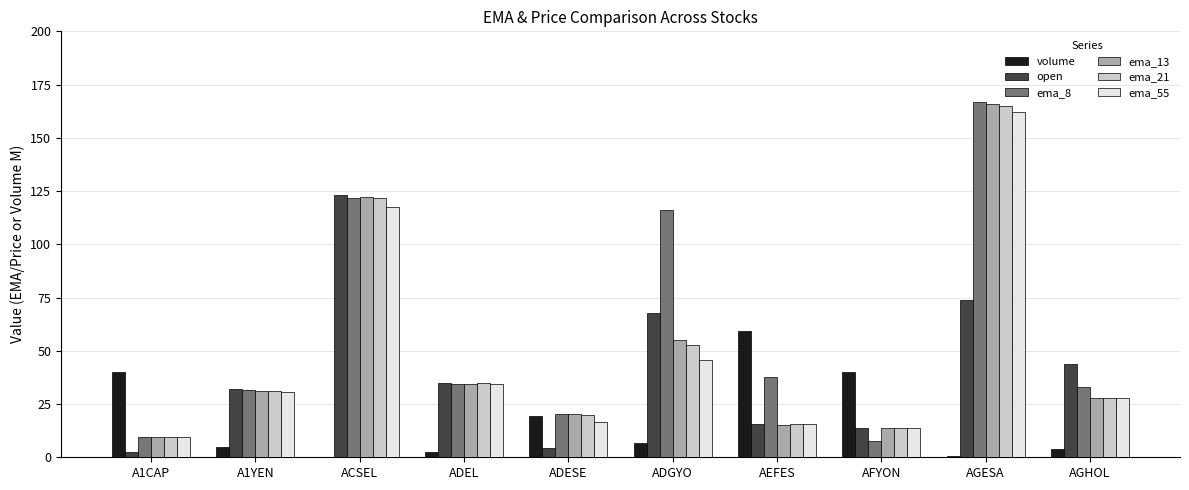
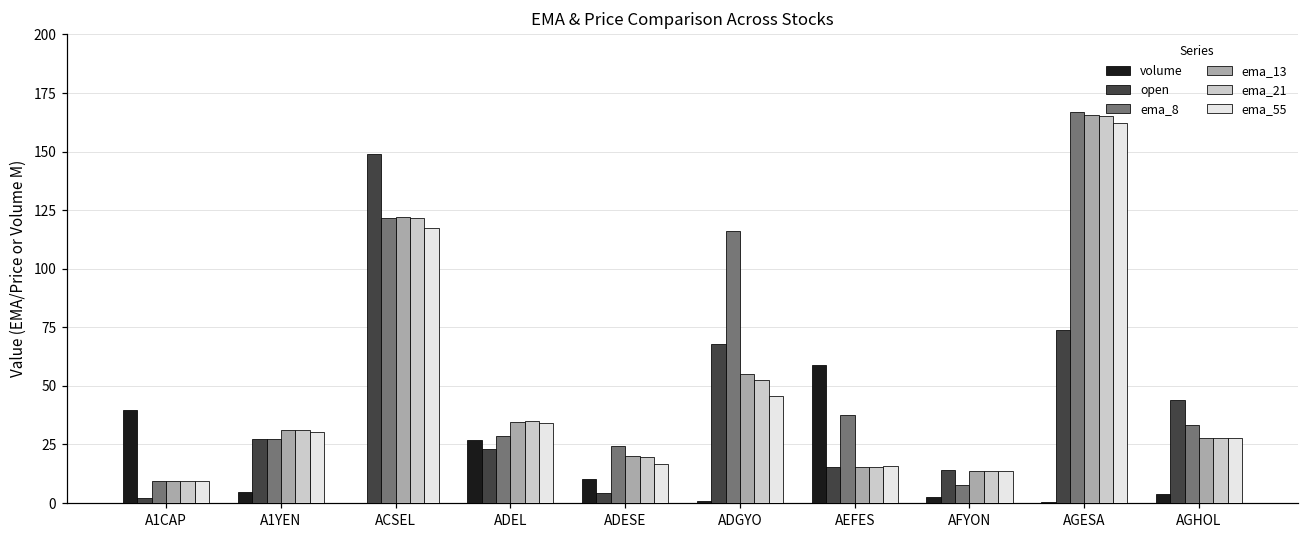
  {
    "volume": {
      "A1CAP": 40,
      "A1YEN": 5,
-     "ADEL": 2,
-     "ADESE": 19,
-     "ADGYO": 7,
+     "ADEL": 27,
+     "ADESE": 10,
+     "ADGYO": 1,
      "AEFES": 59,
-     "AFYON": 40,
+     "AFYON": 3,
      "AGHOL": 4
    },
    "open": {
      "A1CAP": 2,
-     "A1YEN": 32,
-     "ACSEL": 123,
-     "ADEL": 35,
+     "A1YEN": 27,
+     "ACSEL": 149,
+     "ADEL": 23,
      "ADESE": 4,
      "ADGYO": 68,
      "AEFES": 15,
      "AFYON": 14,
      "AGESA": 74,
      "AGHOL": 44
    },
    "ema_8": {
      "A1CAP": 9,
-     "A1YEN": 31,
+     "A1YEN": 27,
      "ACSEL": 122,
-     "ADEL": 34,
-     "ADESE": 20,
+     "ADEL": 29,
+     "ADESE": 25,
      "ADGYO": 116,
      "AEFES": 38,
      "AFYON": 8,
      "AGESA": 167,
      "AGHOL": 33
    }
  }
